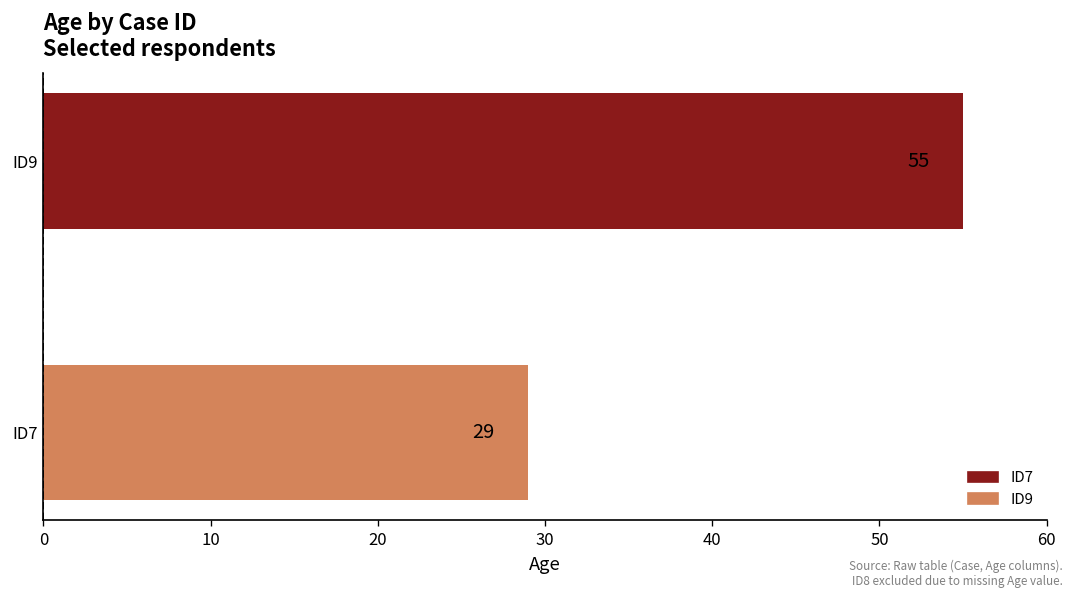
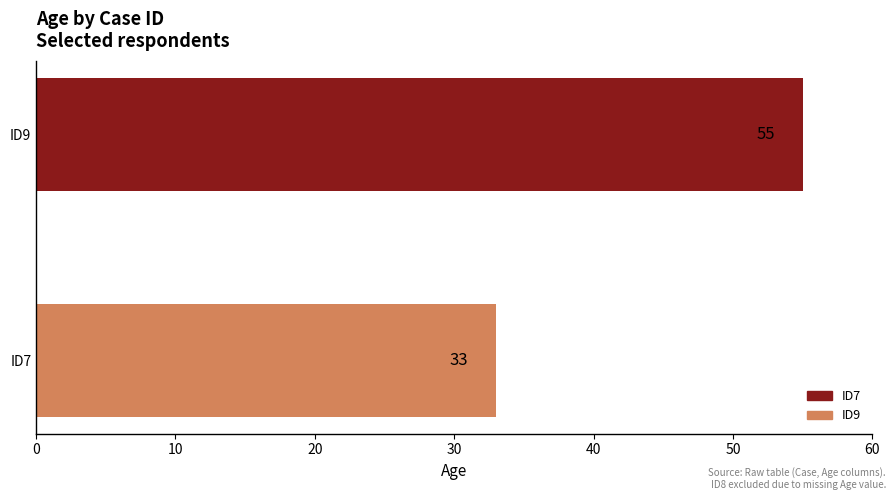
  {
    "ID9": 55,
-   "ID7": 29
+   "ID7": 33
  }
